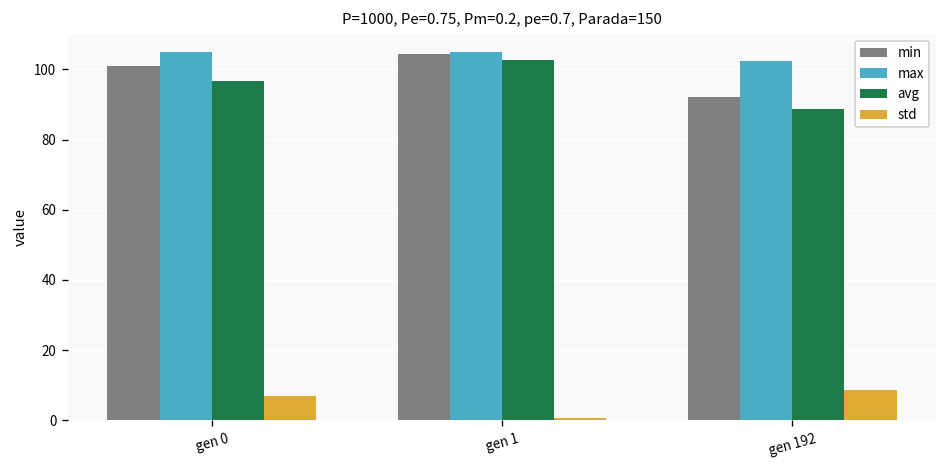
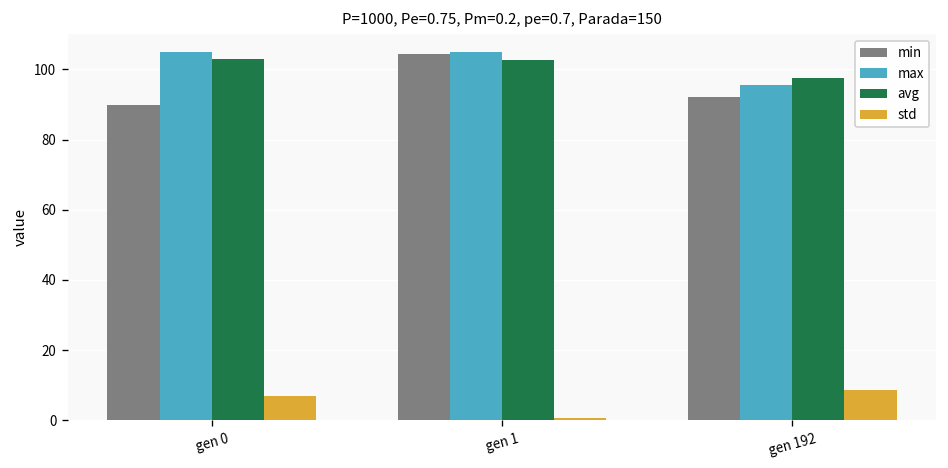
  {
    "min": {
-     "gen 0": 101,
+     "gen 0": 90,
      "gen 1": 104,
      "gen 192": 92
    },
    "max": {
      "gen 0": 105,
      "gen 1": 105,
-     "gen 192": 102
+     "gen 192": 96
    },
    "avg": {
-     "gen 0": 97,
+     "gen 0": 103,
      "gen 1": 103,
-     "gen 192": 89
+     "gen 192": 98
    },
    "std": {
      "gen 0": 7,
      "gen 192": 9
    }
  }
